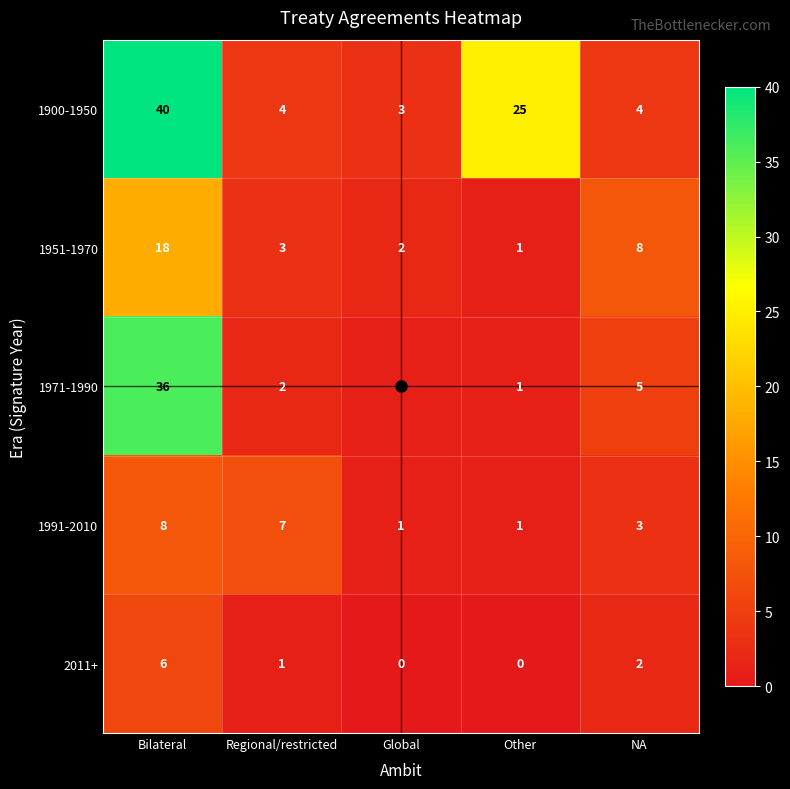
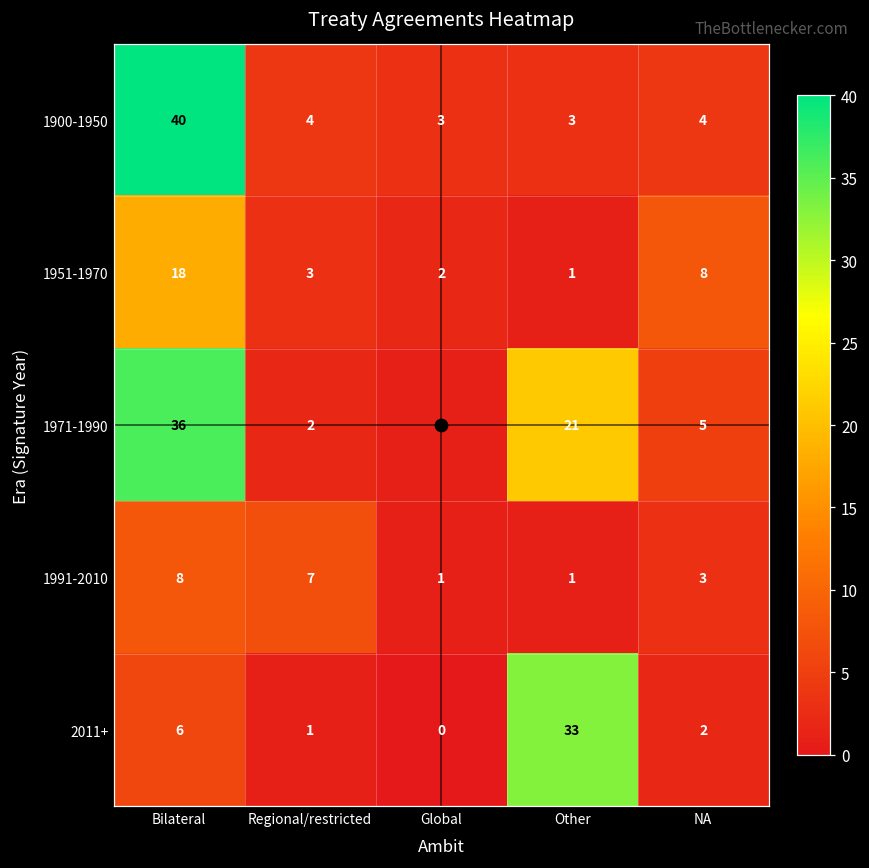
  {
    "1900-1950": {
      "Bilateral": 40,
      "Regional/restricted": 4,
      "Global": 3,
-     "Other": 25,
+     "Other": 3,
      "NA": 4
    },
    "1951-1970": {
      "Bilateral": 18,
      "Regional/restricted": 3,
      "Global": 2,
      "Other": 1,
      "NA": 8
    },
    "1971-1990": {
      "Bilateral": 36,
      "Regional/restricted": 2,
-     "Other": 1,
+     "Other": 21,
      "NA": 5
    },
    "1991-2010": {
      "Bilateral": 8,
      "Regional/restricted": 7,
      "Global": 1,
      "Other": 1,
      "NA": 3
    },
    "2011+": {
      "Bilateral": 6,
      "Regional/restricted": 1,
      "Global": 0,
-     "Other": 0,
+     "Other": 33,
      "NA": 2
    }
  }
